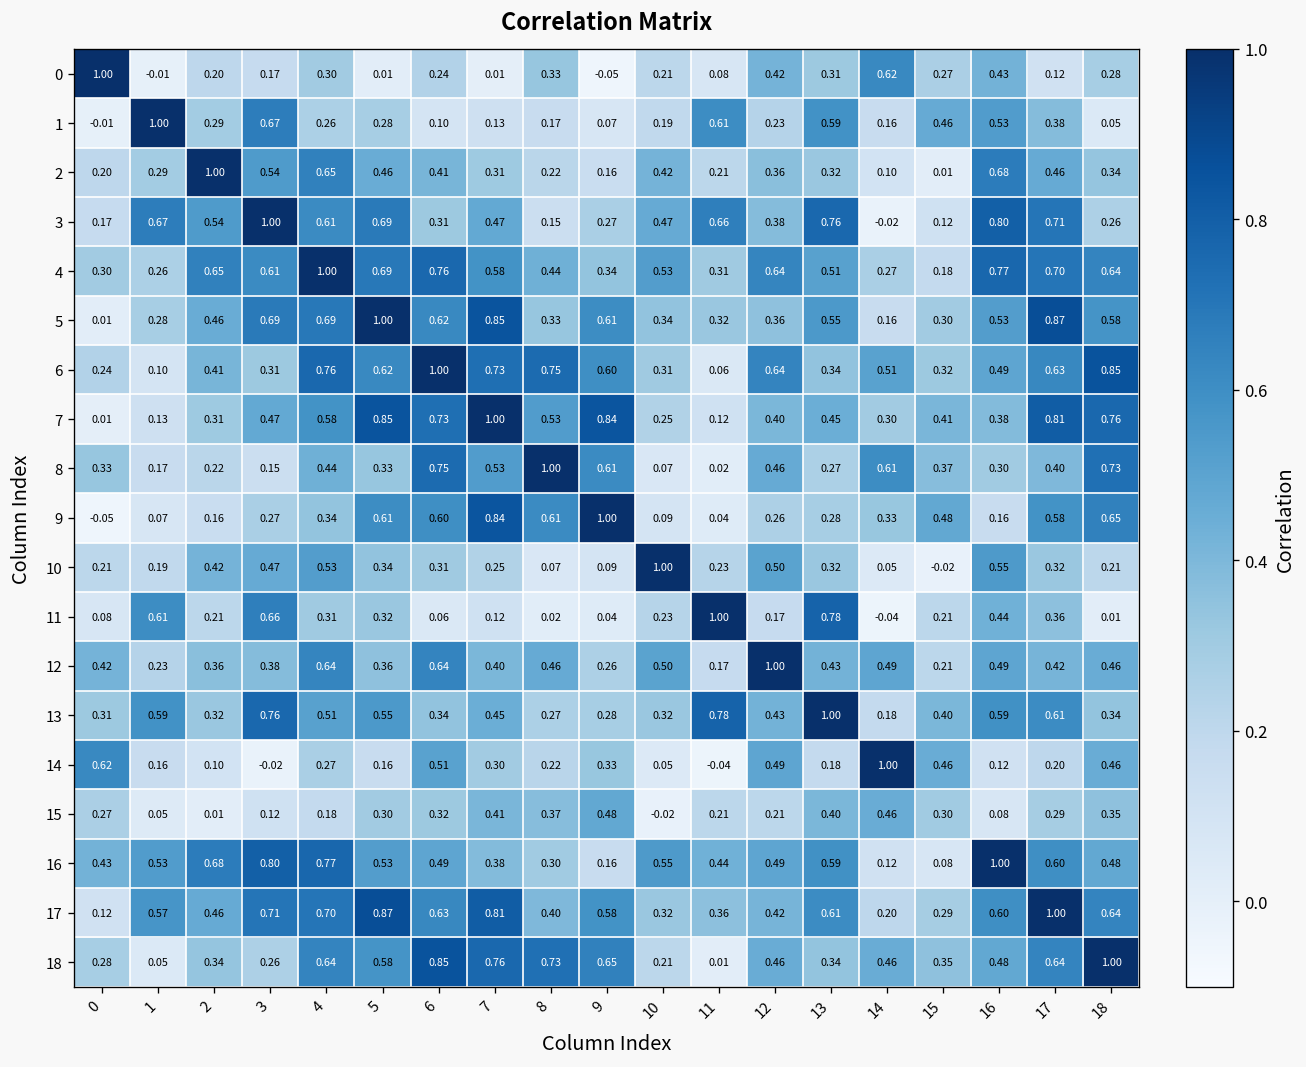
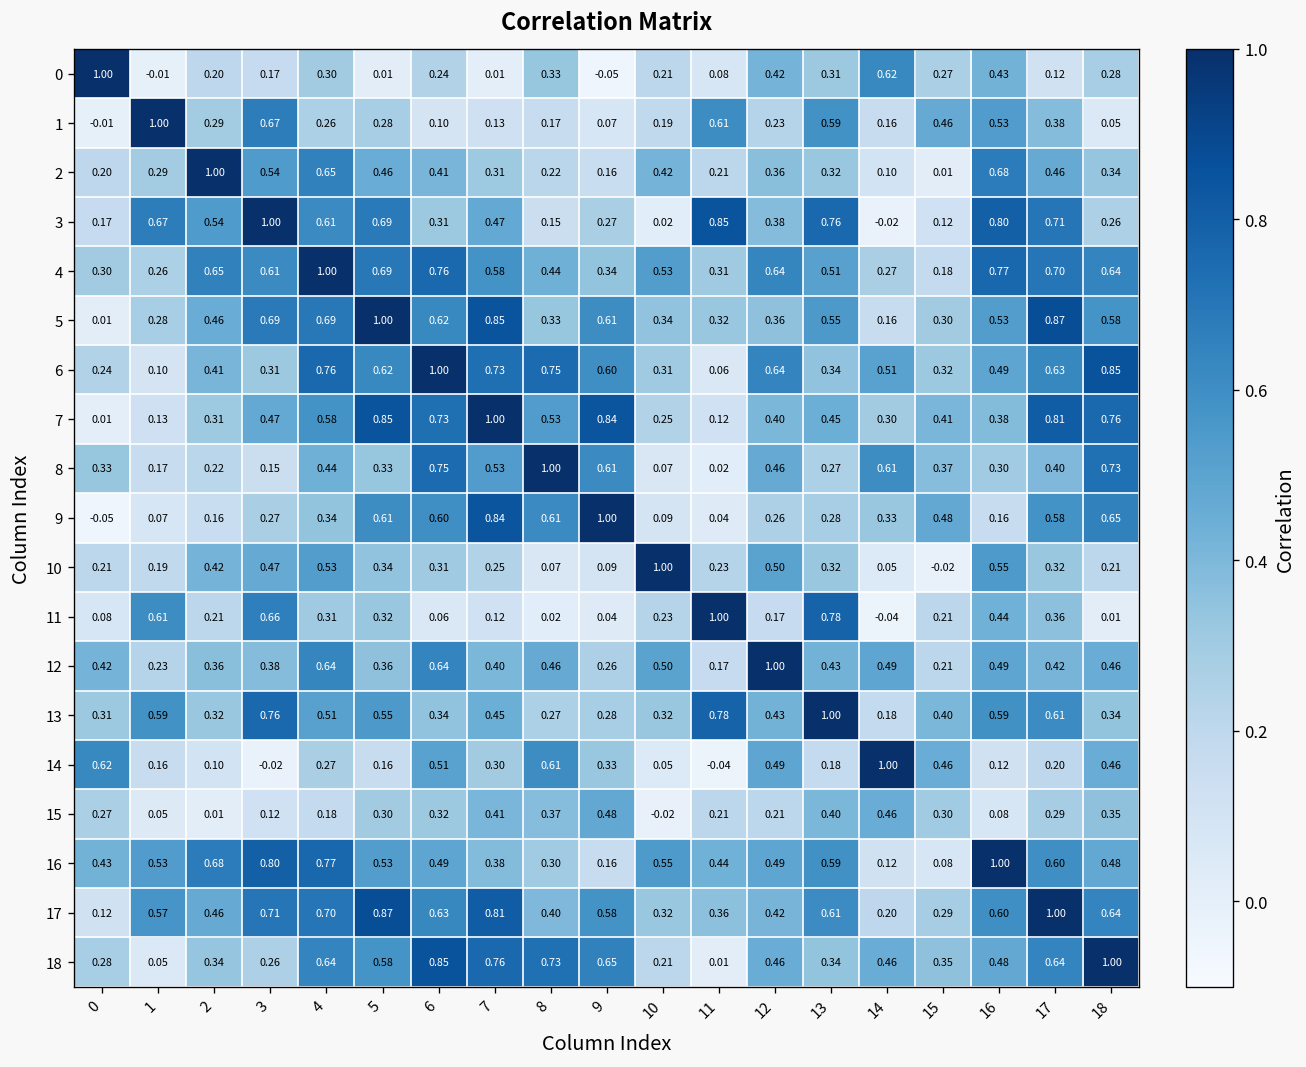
  {
    "3": {
      "0": 0.17,
      "1": 0.67,
      "2": 0.54,
      "3": 1.00,
      "4": 0.61,
      "5": 0.69,
      "6": 0.31,
      "7": 0.47,
      "8": 0.15,
      "9": 0.27,
-     "10": 0.47,
-     "11": 0.66,
+     "10": 0.02,
+     "11": 0.85,
      "12": 0.38,
      "13": 0.76,
      "14": -0.02,
      "15": 0.12,
      "16": 0.80,
      "17": 0.71,
      "18": 0.26
    },
    "14": {
      "0": 0.62,
      "1": 0.16,
      "2": 0.10,
      "3": -0.02,
      "4": 0.27,
      "5": 0.16,
      "6": 0.51,
      "7": 0.30,
-     "8": 0.22,
+     "8": 0.61,
      "9": 0.33,
      "10": 0.05,
      "11": -0.04,
      "12": 0.49,
      "13": 0.18,
      "14": 1.00,
      "15": 0.46,
      "16": 0.12,
      "17": 0.20,
      "18": 0.46
    }
  }
